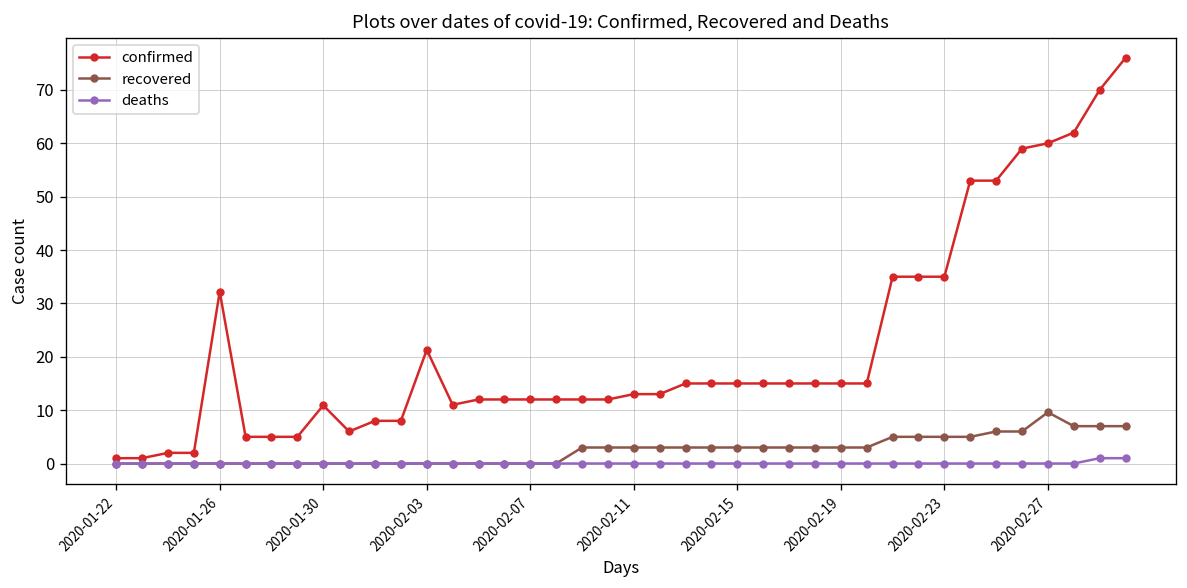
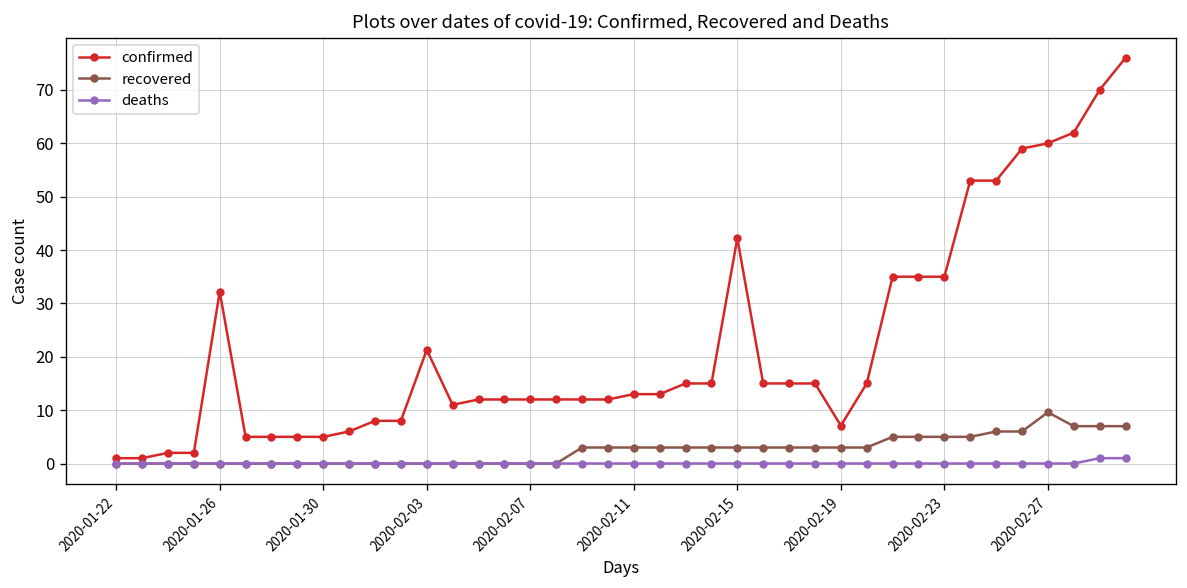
  {
    "confirmed": {
      "2020-01-22": 1,
      "2020-01-26": 32,
-     "2020-01-30": 11,
+     "2020-01-30": 5,
      "2020-02-03": 21,
      "2020-02-07": 12,
      "2020-02-11": 13,
-     "2020-02-15": 15,
-     "2020-02-19": 15,
+     "2020-02-15": 42,
+     "2020-02-19": 7,
      "2020-02-23": 35,
      "2020-02-27": 60
    },
    "recovered": {
      "2020-02-11": 3,
      "2020-02-15": 3,
      "2020-02-19": 3,
      "2020-02-23": 5,
      "2020-02-27": 10
    },
    "deaths": {
      "2020-02-11": 0,
      "2020-02-15": 0,
      "2020-02-19": 0,
      "2020-02-23": 0,
      "2020-02-27": 0
    }
  }
